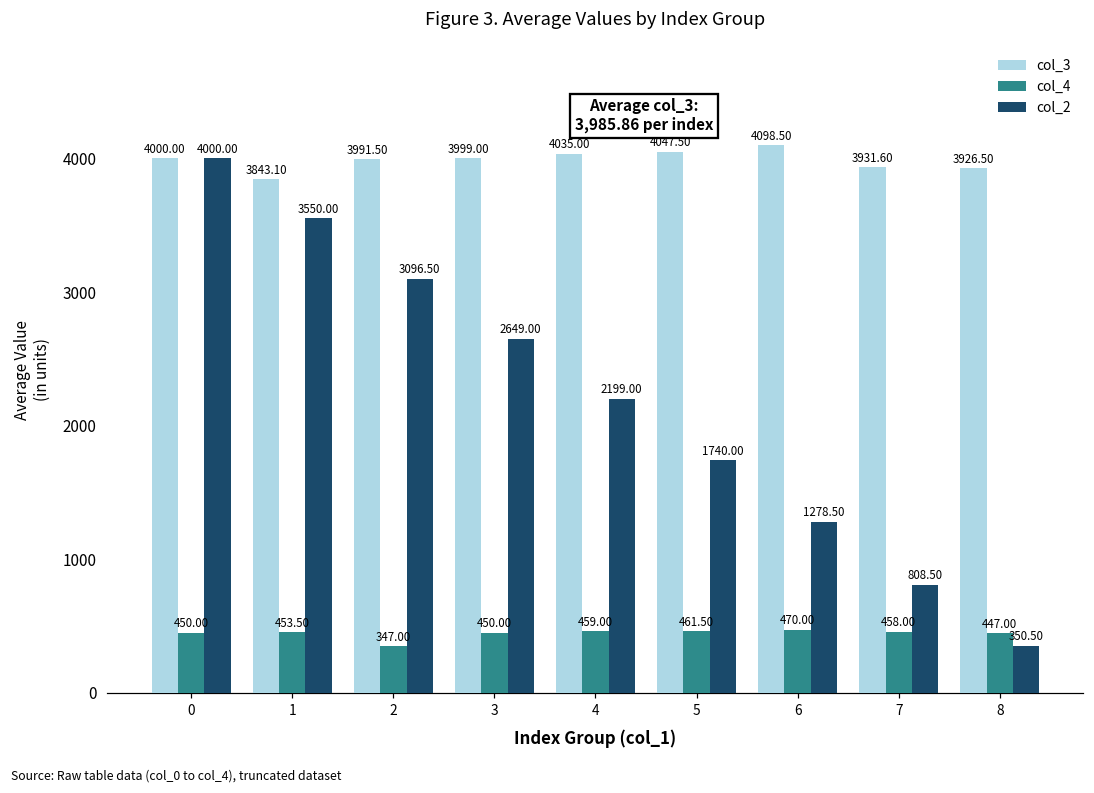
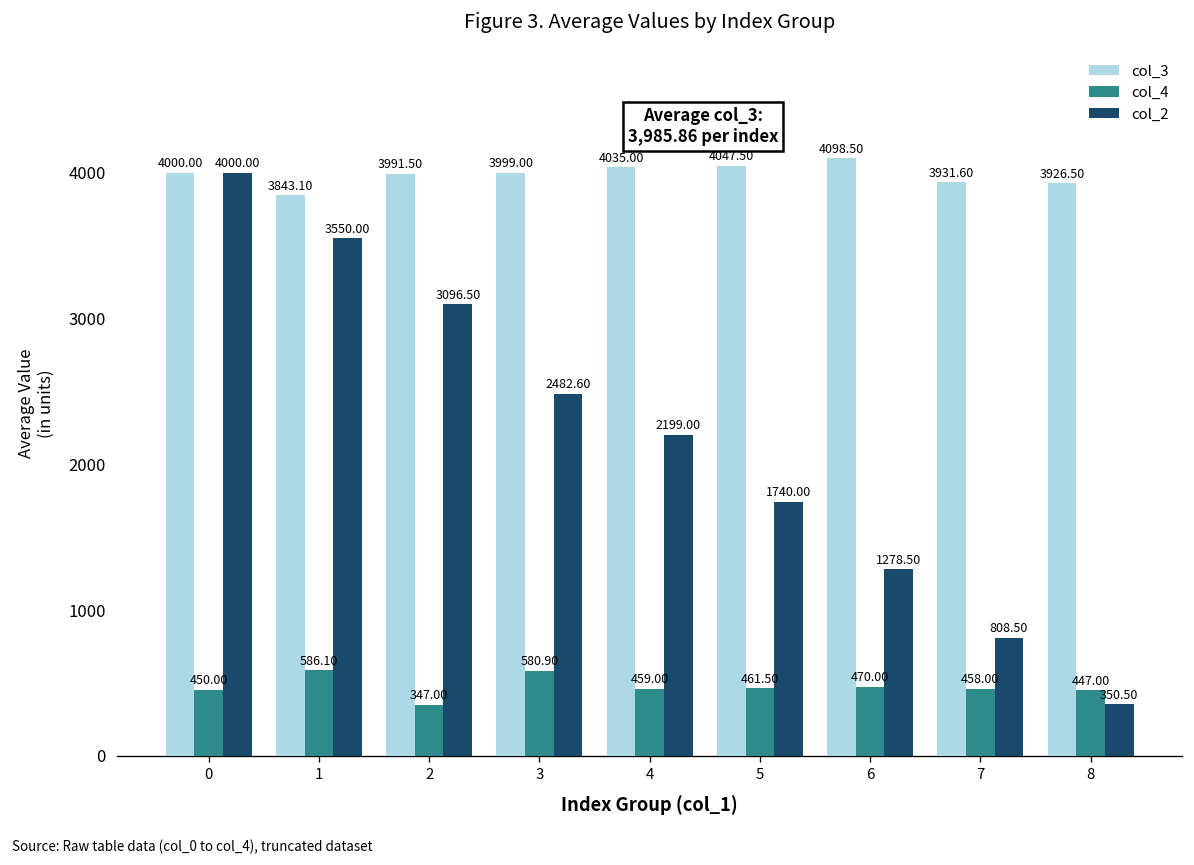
  {
    "col_3": {
      "0": 4000.00,
      "1": 3843.10,
      "2": 3991.50,
      "3": 3999.00,
      "4": 4035.00,
      "5": 4047.50,
      "6": 4098.50,
      "7": 3931.60,
      "8": 3926.50
    },
    "col_4": {
      "0": 450.00,
-     "1": 453.50,
+     "1": 586.10,
      "2": 347.00,
-     "3": 450.00,
+     "3": 580.90,
      "4": 459.00,
      "5": 461.50,
      "6": 470.00,
      "7": 458.00,
      "8": 447.00
    },
    "col_2": {
      "0": 4000.00,
      "1": 3550.00,
      "2": 3096.50,
-     "3": 2649.00,
+     "3": 2482.60,
      "4": 2199.00,
      "5": 1740.00,
      "6": 1278.50,
      "7": 808.50,
      "8": 350.50
    }
  }
